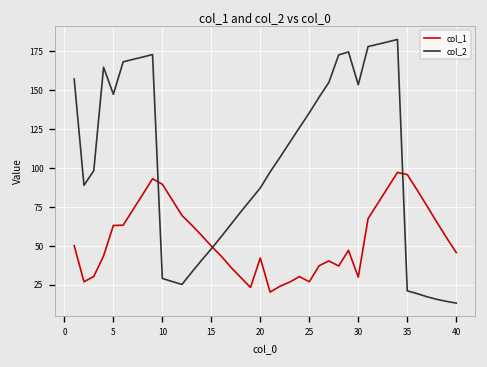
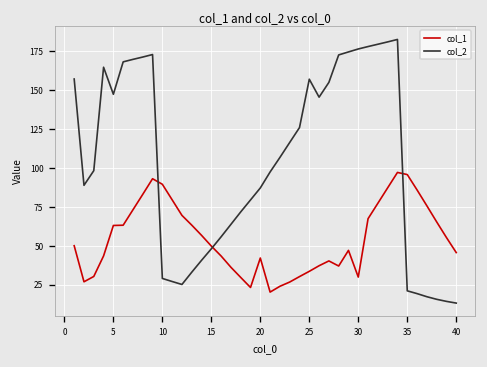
  {
    "col_1": {
      "5": 63,
      "10": 90,
      "20": 42,
-     "25": 27,
+     "25": 34,
      "30": 30,
      "35": 96,
      "40": 46
    },
    "col_2": {
      "5": 147,
      "10": 29,
      "20": 87,
-     "25": 135,
-     "30": 154,
+     "25": 157,
+     "30": 177,
      "35": 21,
      "40": 13
    }
  }
